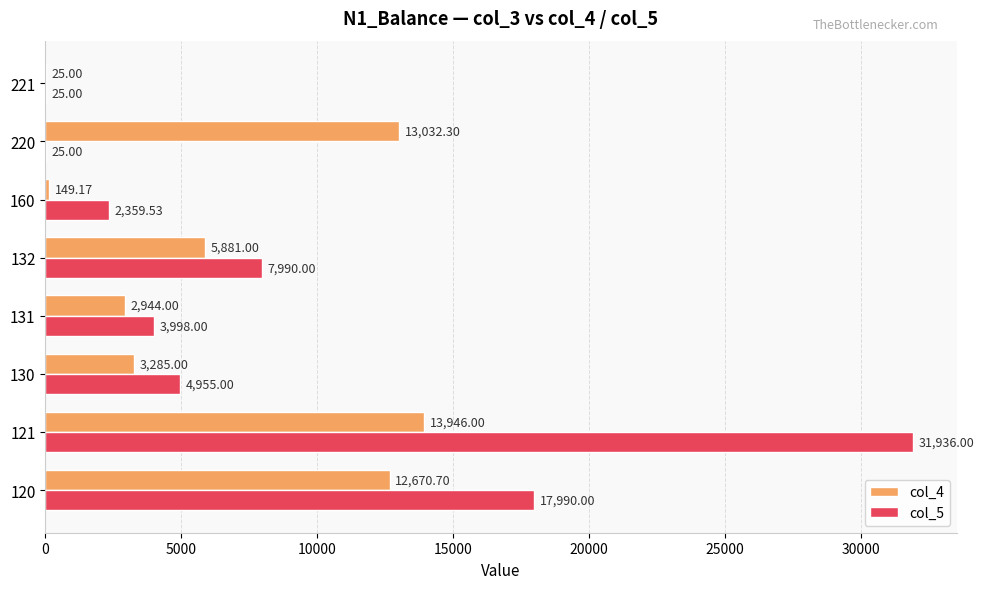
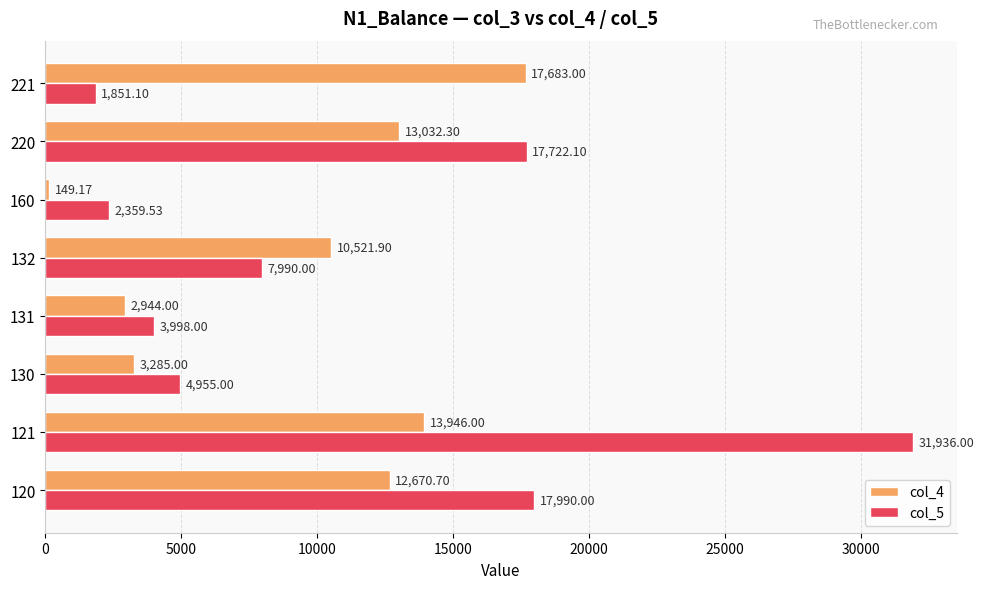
  {
    "col_4": {
-     "221": "25.00",
+     "221": "17,683.00",
      "220": "13,032.30",
      "160": "149.17",
-     "132": "5,881.00",
+     "132": "10,521.90",
      "131": "2,944.00",
      "130": "3,285.00",
      "121": "13,946.00",
      "120": "12,670.70"
    },
    "col_5": {
-     "221": "25.00",
-     "220": "25.00",
+     "221": "1,851.10",
+     "220": "17,722.10",
      "160": "2,359.53",
      "132": "7,990.00",
      "131": "3,998.00",
      "130": "4,955.00",
      "121": "31,936.00",
      "120": "17,990.00"
    }
  }
